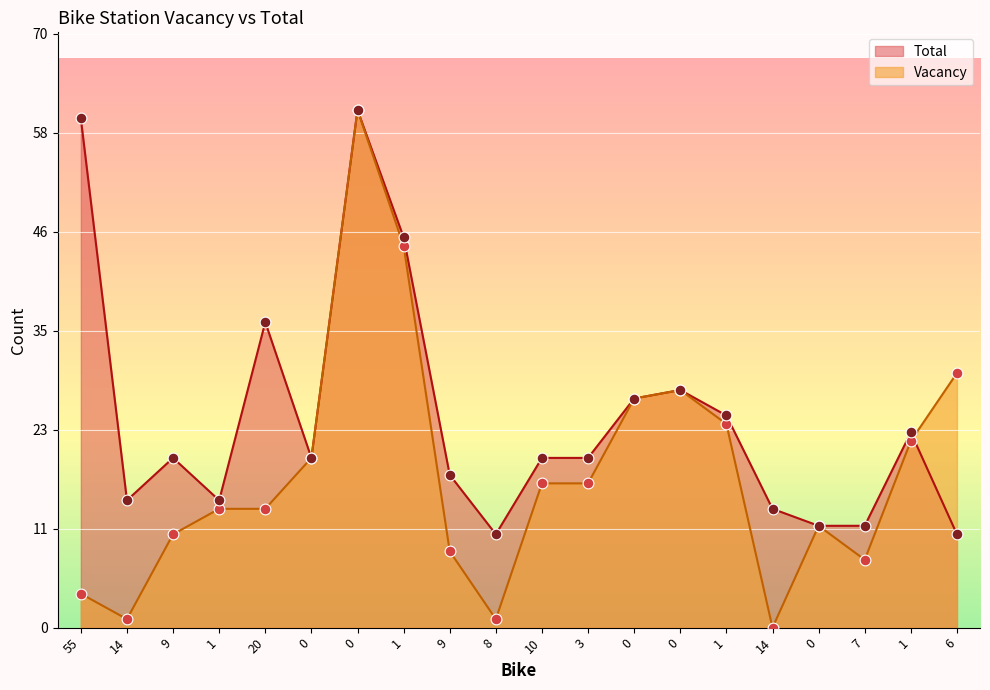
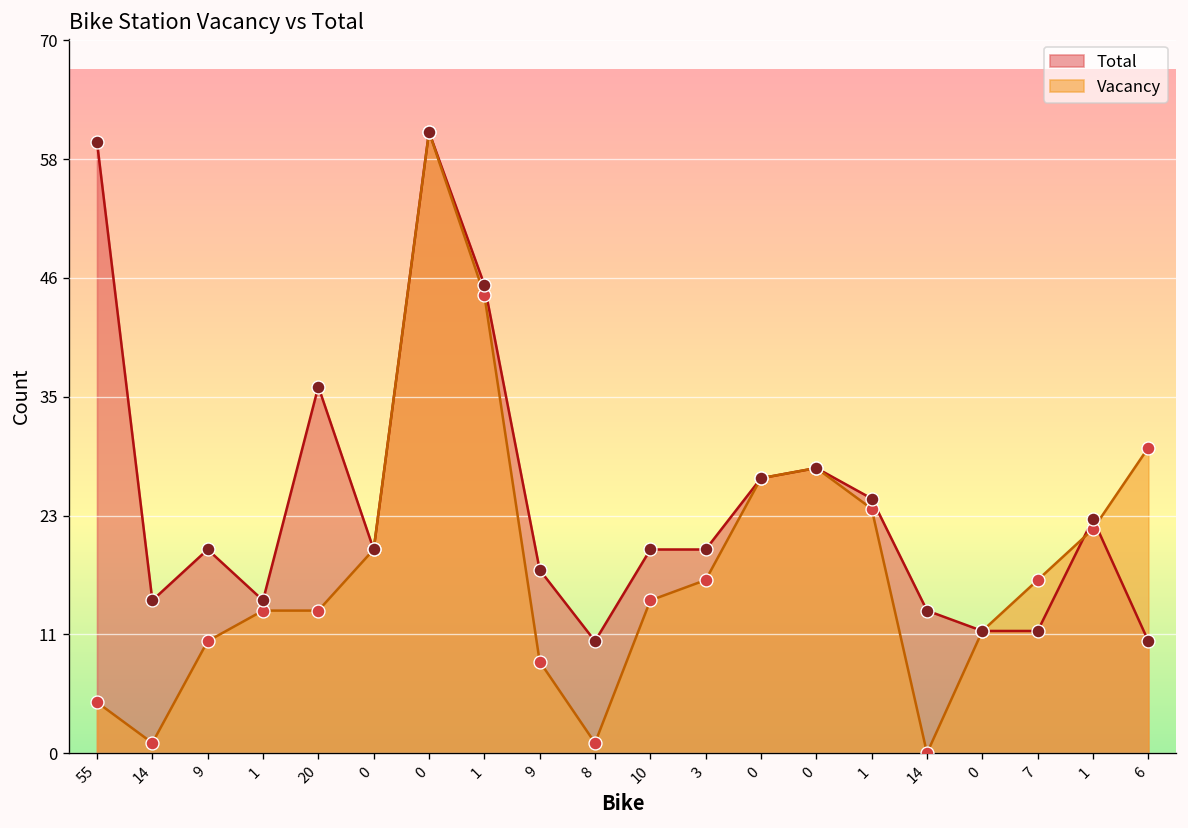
  {
    "Total": {
      "55": 60,
      "20": 36,
      "8": 11,
      "10": 20,
      "3": 20,
      "7": 12,
      "6": 11
    },
    "Vacancy": {
-     "55": 4,
+     "55": 5,
      "20": 14,
      "8": 1,
-     "10": 17,
+     "10": 15,
      "3": 17,
-     "7": 8,
+     "7": 17,
      "6": 30
    }
  }
